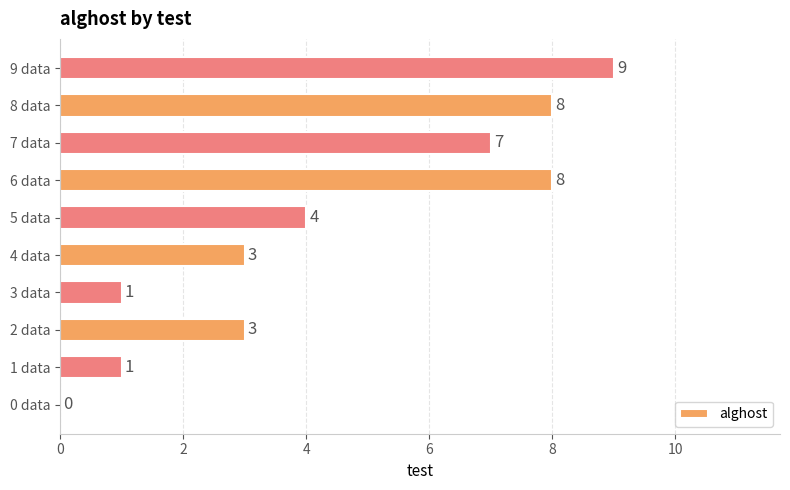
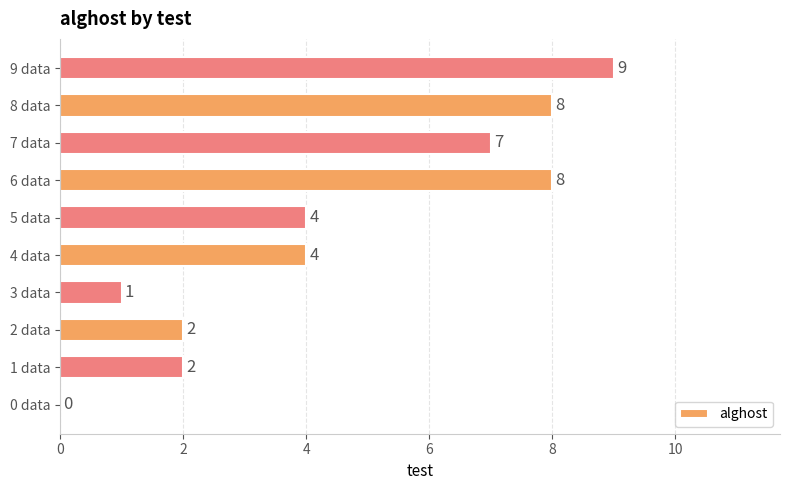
  {
    "9 data": 9,
    "8 data": 8,
    "7 data": 7,
    "6 data": 8,
    "5 data": 4,
-   "4 data": 3,
+   "4 data": 4,
    "3 data": 1,
-   "2 data": 3,
-   "1 data": 1,
+   "2 data": 2,
+   "1 data": 2,
    "0 data": 0
  }
